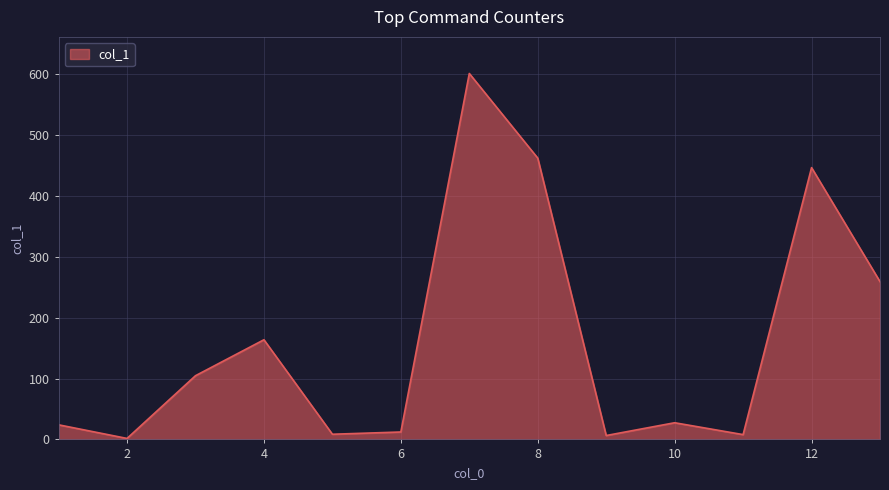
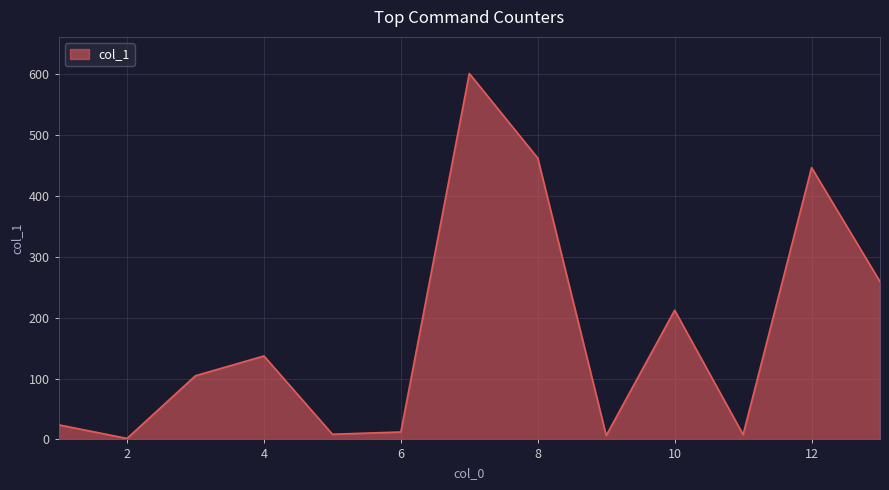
  {
    "2": 0,
-   "4": 160,
+   "4": 140,
    "6": 10,
    "8": 460,
-   "10": 30,
+   "10": 210,
    "12": 450
  }
